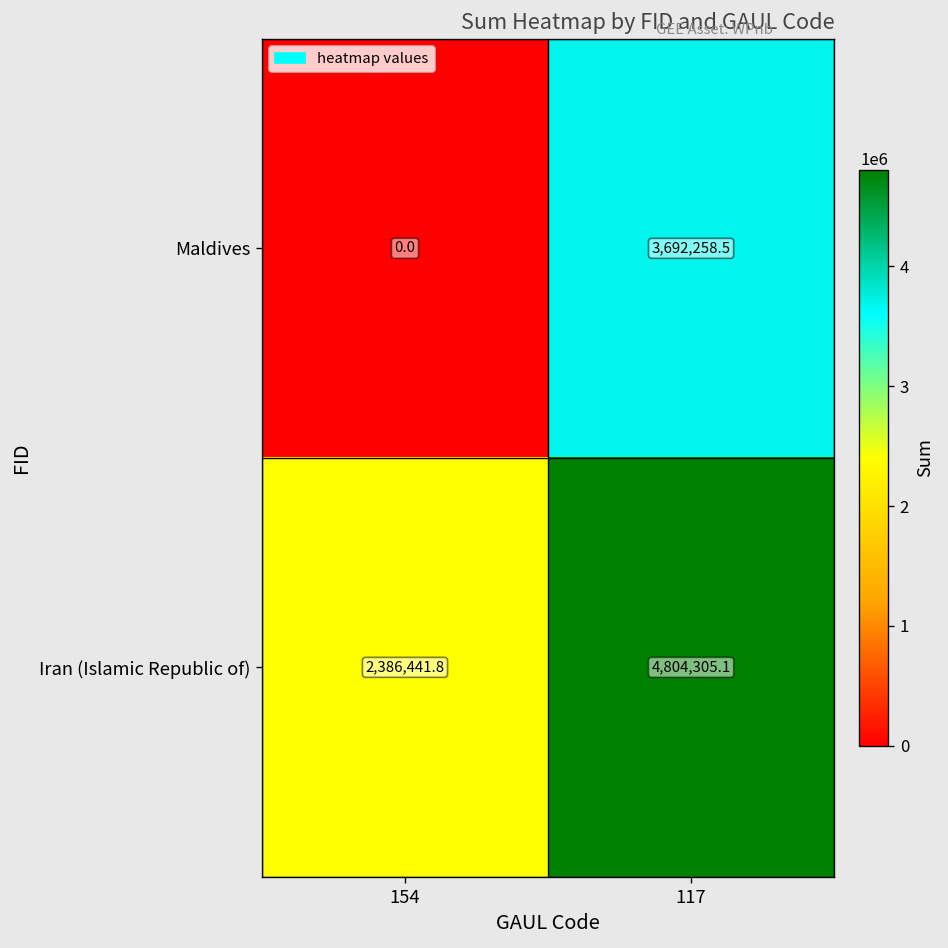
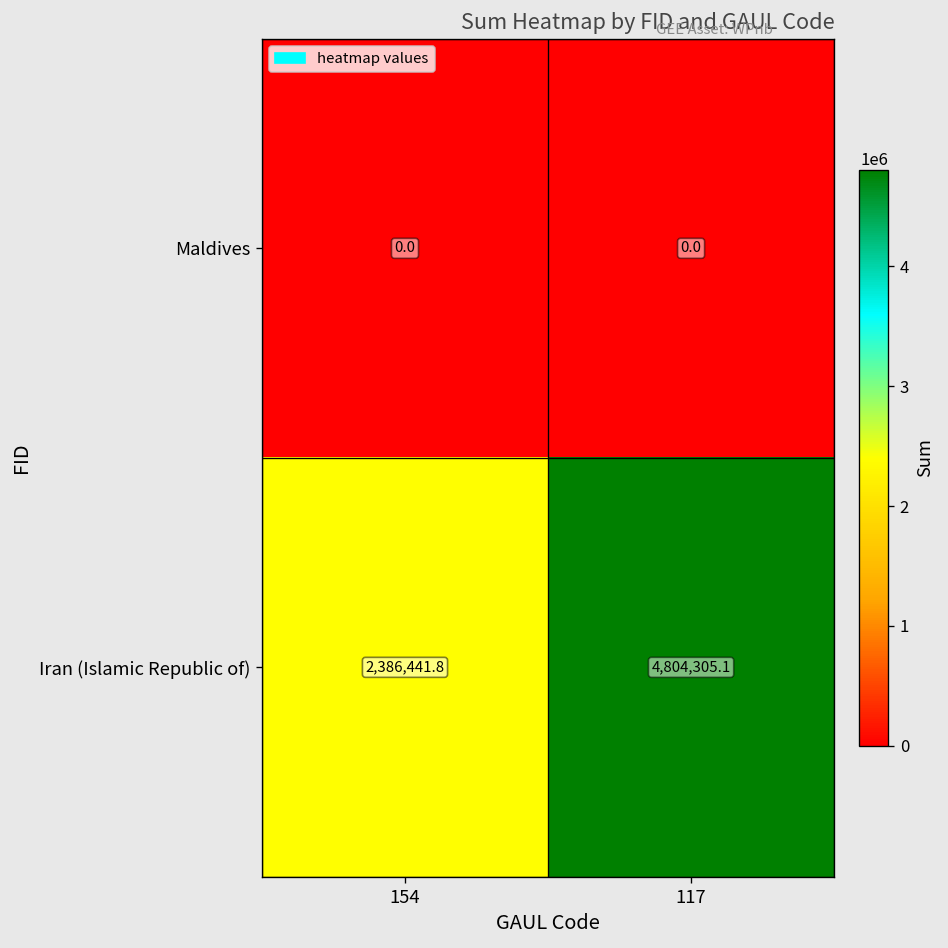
  {
    "Maldives": {
-     "117": "3,692,258.5"
+     "117": "0.0"
    }
  }
